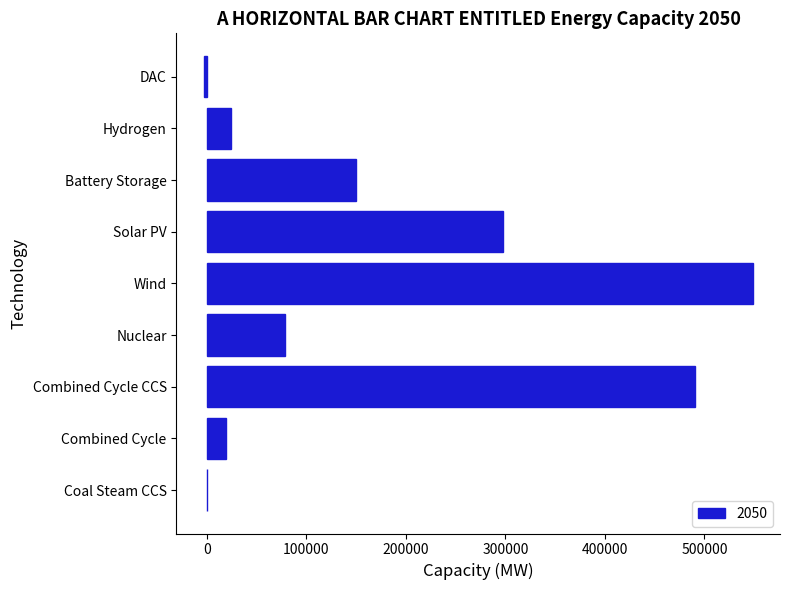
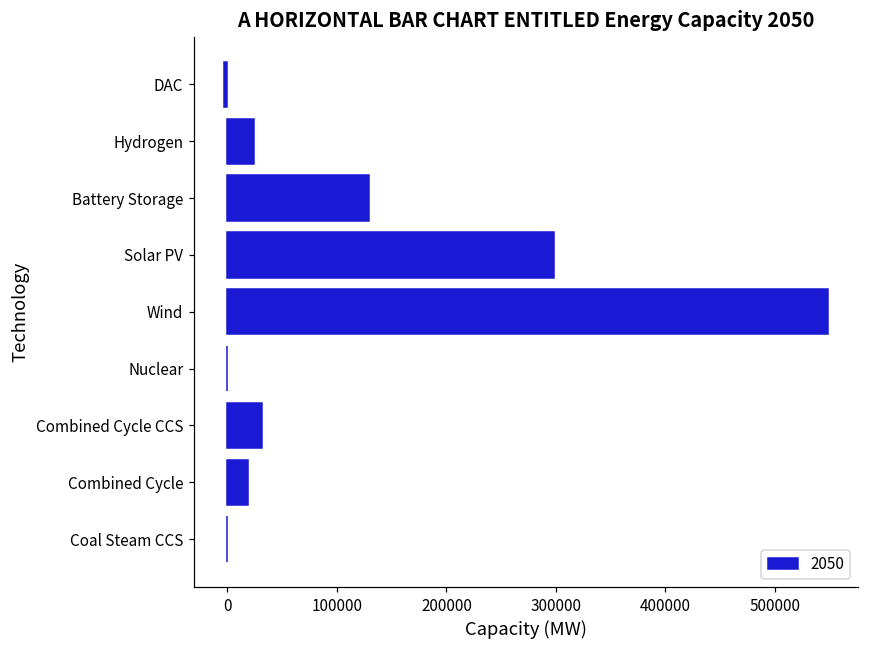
  {
    "DAC": 0,
    "Hydrogen": 20000,
-   "Battery Storage": 150000,
+   "Battery Storage": 130000,
    "Solar PV": 300000,
    "Wind": 550000,
-   "Nuclear": 80000,
-   "Combined Cycle CCS": 490000,
+   "Nuclear": 0,
+   "Combined Cycle CCS": 30000,
    "Combined Cycle": 20000,
    "Coal Steam CCS": 0
  }
